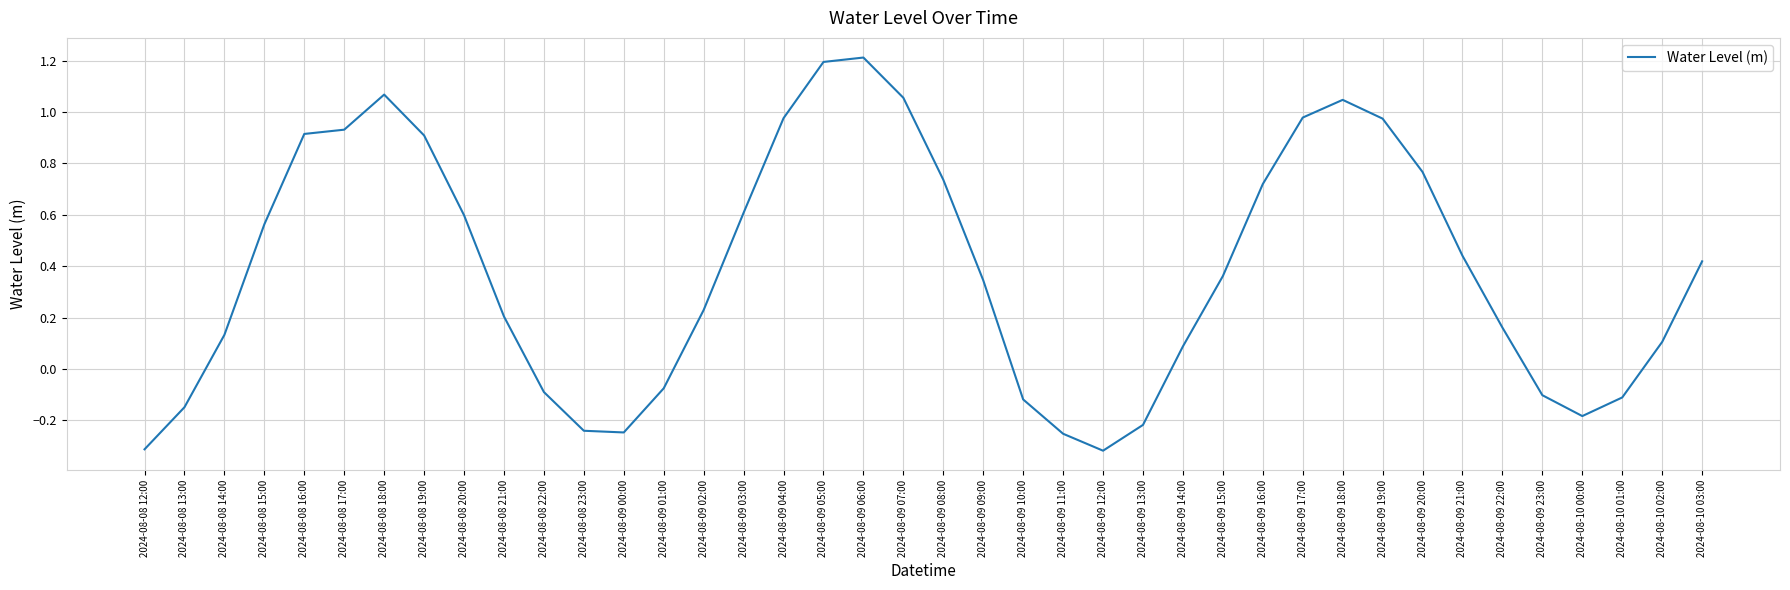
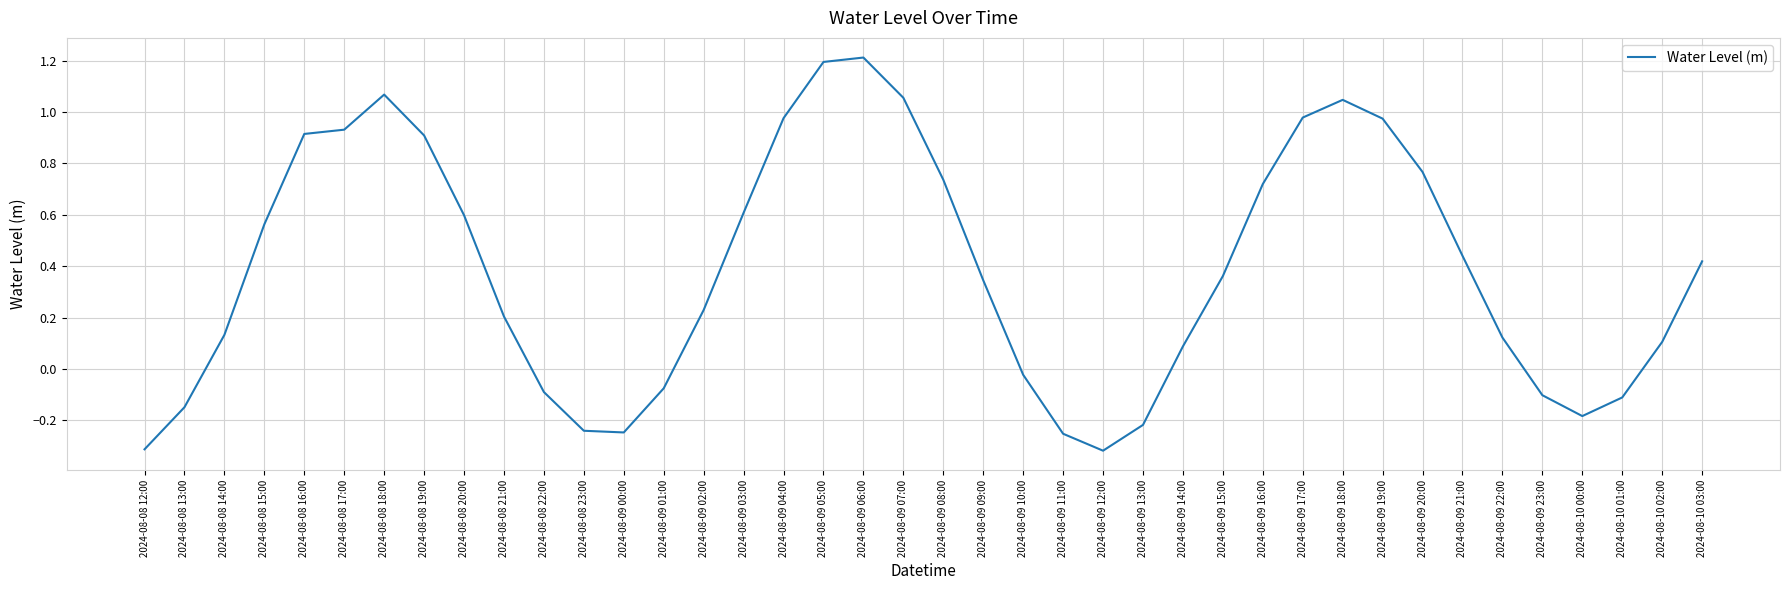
  {
    "2024-08-08 12:00": -0.31,
    "2024-08-08 13:00": -0.15,
    "2024-08-08 14:00": 0.13,
    "2024-08-08 15:00": 0.56,
    "2024-08-08 16:00": 0.91,
    "2024-08-08 17:00": 0.93,
    "2024-08-08 18:00": 1.07,
    "2024-08-08 19:00": 0.91,
    "2024-08-08 20:00": 0.60,
    "2024-08-08 21:00": 0.20,
    "2024-08-08 22:00": -0.09,
    "2024-08-08 23:00": -0.24,
    "2024-08-09 00:00": -0.25,
    "2024-08-09 01:00": -0.08,
    "2024-08-09 02:00": 0.23,
    "2024-08-09 03:00": 0.61,
    "2024-08-09 04:00": 0.98,
    "2024-08-09 05:00": 1.20,
    "2024-08-09 06:00": 1.21,
    "2024-08-09 07:00": 1.06,
    "2024-08-09 08:00": 0.74,
    "2024-08-09 09:00": 0.35,
-   "2024-08-09 10:00": -0.12,
+   "2024-08-09 10:00": -0.02,
    "2024-08-09 11:00": -0.25,
    "2024-08-09 12:00": -0.32,
    "2024-08-09 13:00": -0.22,
    "2024-08-09 14:00": 0.09,
    "2024-08-09 15:00": 0.36,
    "2024-08-09 16:00": 0.72,
    "2024-08-09 17:00": 0.98,
    "2024-08-09 18:00": 1.05,
    "2024-08-09 19:00": 0.97,
    "2024-08-09 20:00": 0.77,
    "2024-08-09 21:00": 0.44,
-   "2024-08-09 22:00": 0.16,
+   "2024-08-09 22:00": 0.12,
    "2024-08-09 23:00": -0.10,
    "2024-08-10 00:00": -0.18,
    "2024-08-10 01:00": -0.11,
    "2024-08-10 02:00": 0.11,
    "2024-08-10 03:00": 0.42
  }
